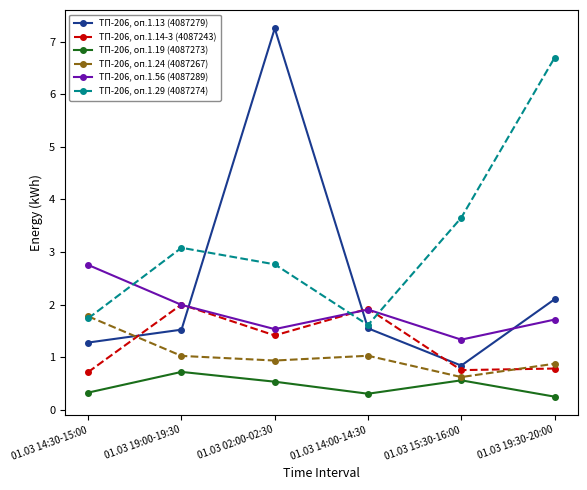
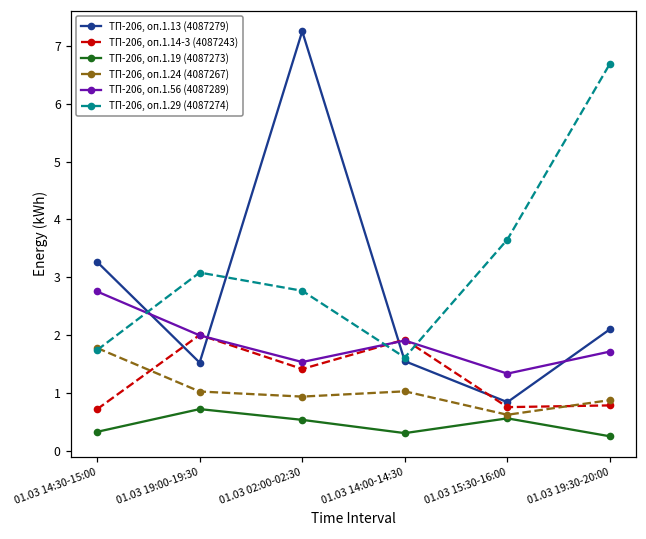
  {
    "ТП-206, оп.1.13 (4087279)": {
-     "01.03 14:30-15:00": 1.3,
+     "01.03 14:30-15:00": 3.3,
      "01.03 19:00-19:30": 1.5,
      "01.03 02:00-02:30": 7.3,
      "01.03 14:00-14:30": 1.6,
      "01.03 15:30-16:00": 0.8,
      "01.03 19:30-20:00": 2.1
    },
    "ТП-206, оп.1.14-3 (4087243)": {
      "01.03 14:30-15:00": 0.7,
      "01.03 02:00-02:30": 1.4,
      "01.03 15:30-16:00": 0.8,
      "01.03 19:30-20:00": 0.8
    },
    "ТП-206, оп.1.19 (4087273)": {
      "01.03 14:30-15:00": 0.3,
      "01.03 19:00-19:30": 0.7,
      "01.03 02:00-02:30": 0.5,
      "01.03 14:00-14:30": 0.3,
      "01.03 15:30-16:00": 0.6,
      "01.03 19:30-20:00": 0.3
    },
    "ТП-206, оп.1.24 (4087267)": {
      "01.03 19:00-19:30": 1.0,
      "01.03 02:00-02:30": 0.9,
      "01.03 14:00-14:30": 1.0,
      "01.03 15:30-16:00": 0.6,
      "01.03 19:30-20:00": 0.9
    },
    "ТП-206, оп.1.56 (4087289)": {
      "01.03 14:30-15:00": 2.8,
      "01.03 02:00-02:30": 1.5,
      "01.03 15:30-16:00": 1.3,
      "01.03 19:30-20:00": 1.7
    },
    "ТП-206, оп.1.29 (4087274)": {
      "01.03 19:00-19:30": 3.1,
      "01.03 02:00-02:30": 2.8,
      "01.03 14:00-14:30": 1.6,
      "01.03 15:30-16:00": 3.7,
      "01.03 19:30-20:00": 6.7
    }
  }
